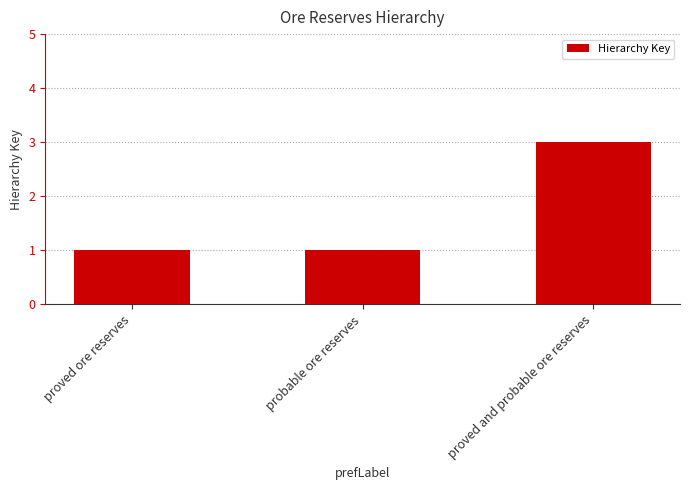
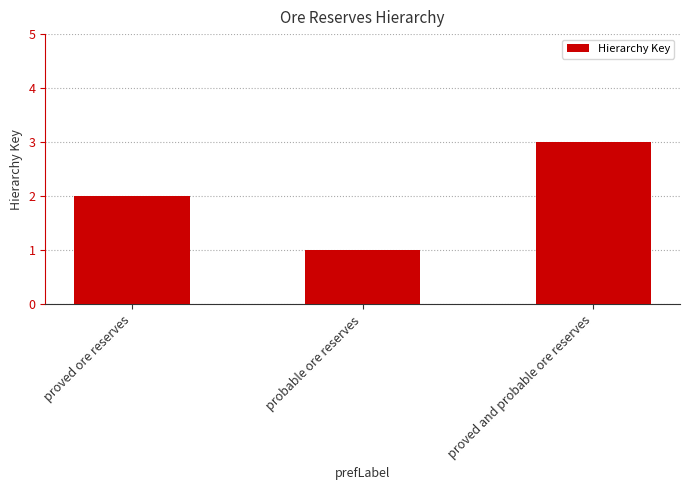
  {
-   "proved ore reserves": 1,
+   "proved ore reserves": 2,
    "probable ore reserves": 1,
    "proved and probable ore reserves": 3
  }
